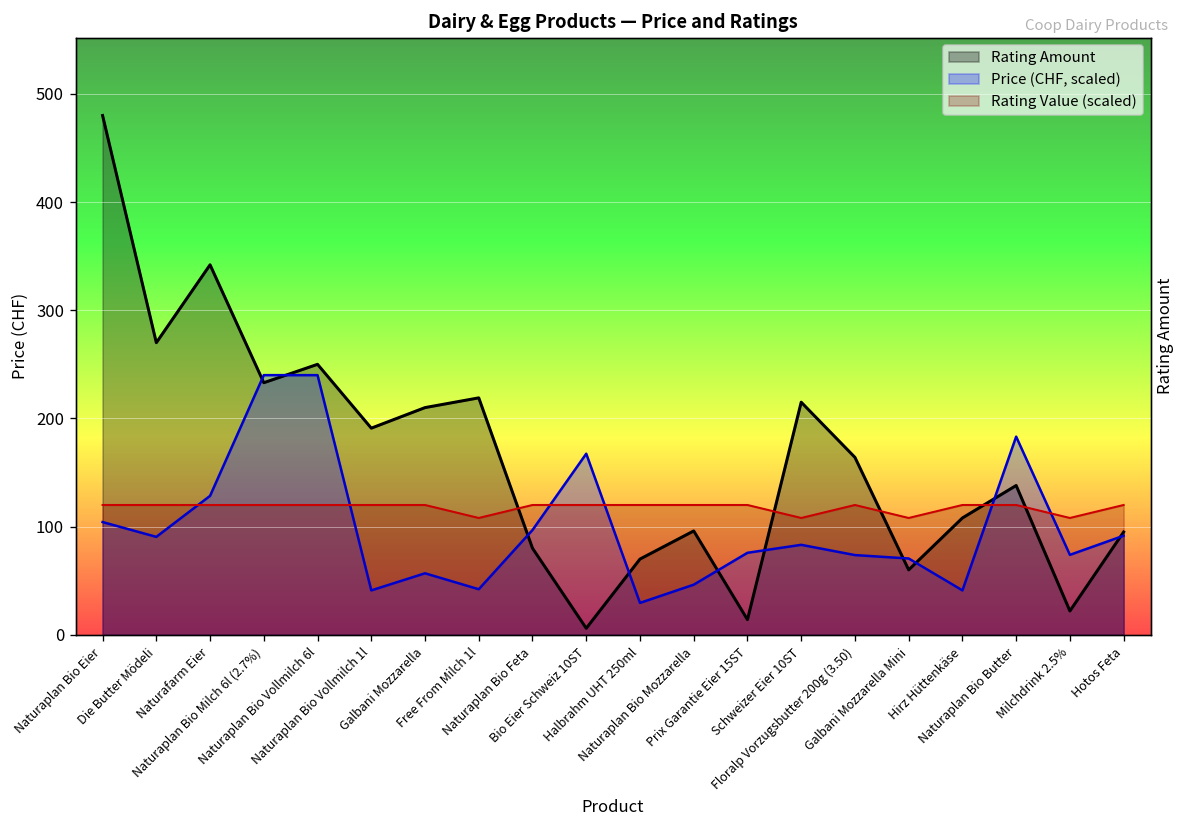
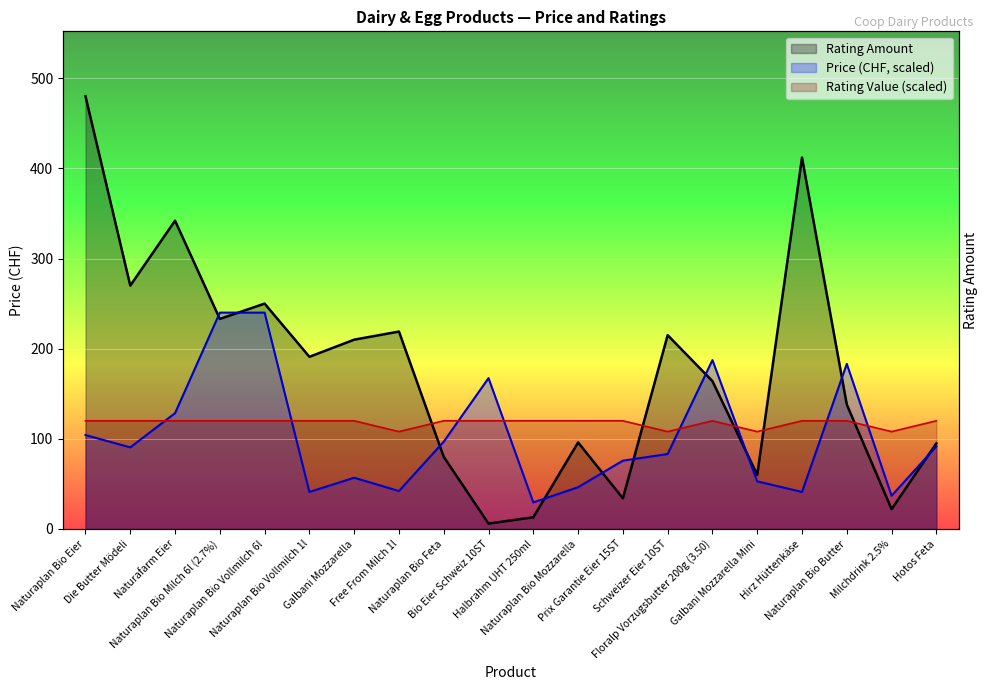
  {
    "Rating Amount": {
      "Naturaplan Bio Eier": 480,
      "Die Butter Mödeli": 270,
      "Naturafarm Eier": 340,
      "Naturaplan Bio Milch 6l (2.7%)": 230,
      "Naturaplan Bio Vollmilch 6l": 250,
      "Naturaplan Bio Vollmilch 1l": 190,
      "Galbani Mozzarella": 210,
      "Free From Milch 1l": 220,
      "Naturaplan Bio Feta": 80,
      "Bio Eier Schweiz 10ST": 10,
-     "Halbrahm UHT 250ml": 70,
+     "Halbrahm UHT 250ml": 10,
      "Naturaplan Bio Mozzarella": 100,
-     "Prix Garantie Eier 15ST": 10,
+     "Prix Garantie Eier 15ST": 30,
      "Schweizer Eier 10ST": 220,
      "Floralp Vorzugsbutter 200g (3.50)": 160,
      "Galbani Mozzarella Mini": 60,
-     "Hirz Hüttenkäse": 110,
+     "Hirz Hüttenkäse": 410,
      "Naturaplan Bio Butter": 140,
      "Milchdrink 2.5%": 20,
      "Hotos Feta": 100
    },
    "Price (CHF, scaled)": {
      "Naturaplan Bio Eier": 100,
      "Die Butter Mödeli": 90,
      "Naturafarm Eier": 130,
      "Naturaplan Bio Milch 6l (2.7%)": 240,
      "Naturaplan Bio Vollmilch 6l": 240,
      "Naturaplan Bio Vollmilch 1l": 40,
      "Galbani Mozzarella": 60,
      "Free From Milch 1l": 40,
      "Naturaplan Bio Feta": 100,
      "Bio Eier Schweiz 10ST": 170,
      "Halbrahm UHT 250ml": 30,
      "Naturaplan Bio Mozzarella": 50,
      "Prix Garantie Eier 15ST": 80,
      "Schweizer Eier 10ST": 80,
-     "Floralp Vorzugsbutter 200g (3.50)": 70,
-     "Galbani Mozzarella Mini": 70,
+     "Floralp Vorzugsbutter 200g (3.50)": 190,
+     "Galbani Mozzarella Mini": 50,
      "Hirz Hüttenkäse": 40,
      "Naturaplan Bio Butter": 180,
-     "Milchdrink 2.5%": 70,
+     "Milchdrink 2.5%": 40,
      "Hotos Feta": 90
    },
    "Rating Value (scaled)": {
      "Naturaplan Bio Eier": 120,
      "Die Butter Mödeli": 120,
      "Naturafarm Eier": 120,
      "Naturaplan Bio Milch 6l (2.7%)": 120,
      "Naturaplan Bio Vollmilch 6l": 120,
      "Naturaplan Bio Vollmilch 1l": 120,
      "Galbani Mozzarella": 120,
      "Free From Milch 1l": 110,
      "Naturaplan Bio Feta": 120,
      "Bio Eier Schweiz 10ST": 120,
      "Halbrahm UHT 250ml": 120,
      "Naturaplan Bio Mozzarella": 120,
      "Prix Garantie Eier 15ST": 120,
      "Schweizer Eier 10ST": 110,
      "Floralp Vorzugsbutter 200g (3.50)": 120,
      "Galbani Mozzarella Mini": 110,
      "Hirz Hüttenkäse": 120,
      "Naturaplan Bio Butter": 120,
      "Milchdrink 2.5%": 110,
      "Hotos Feta": 120
    }
  }
